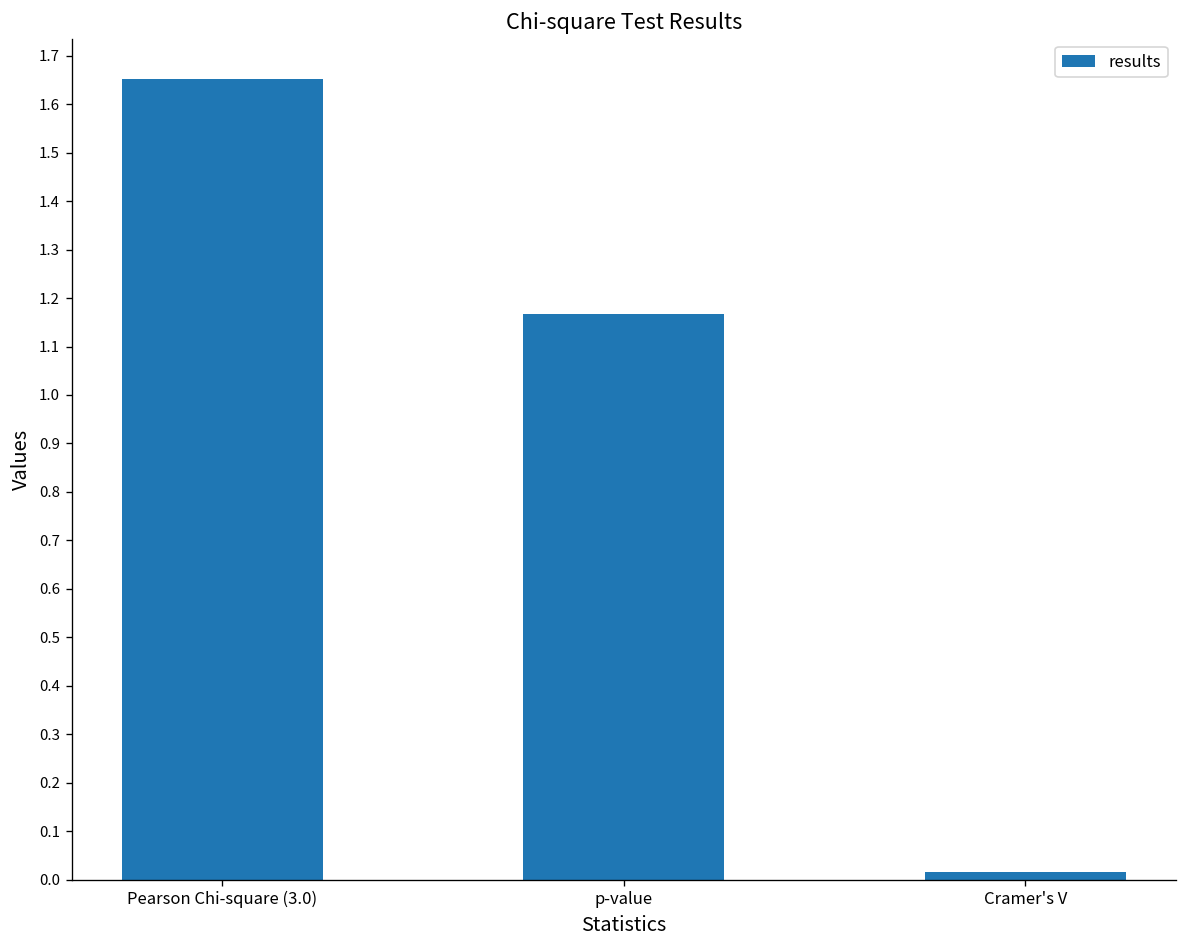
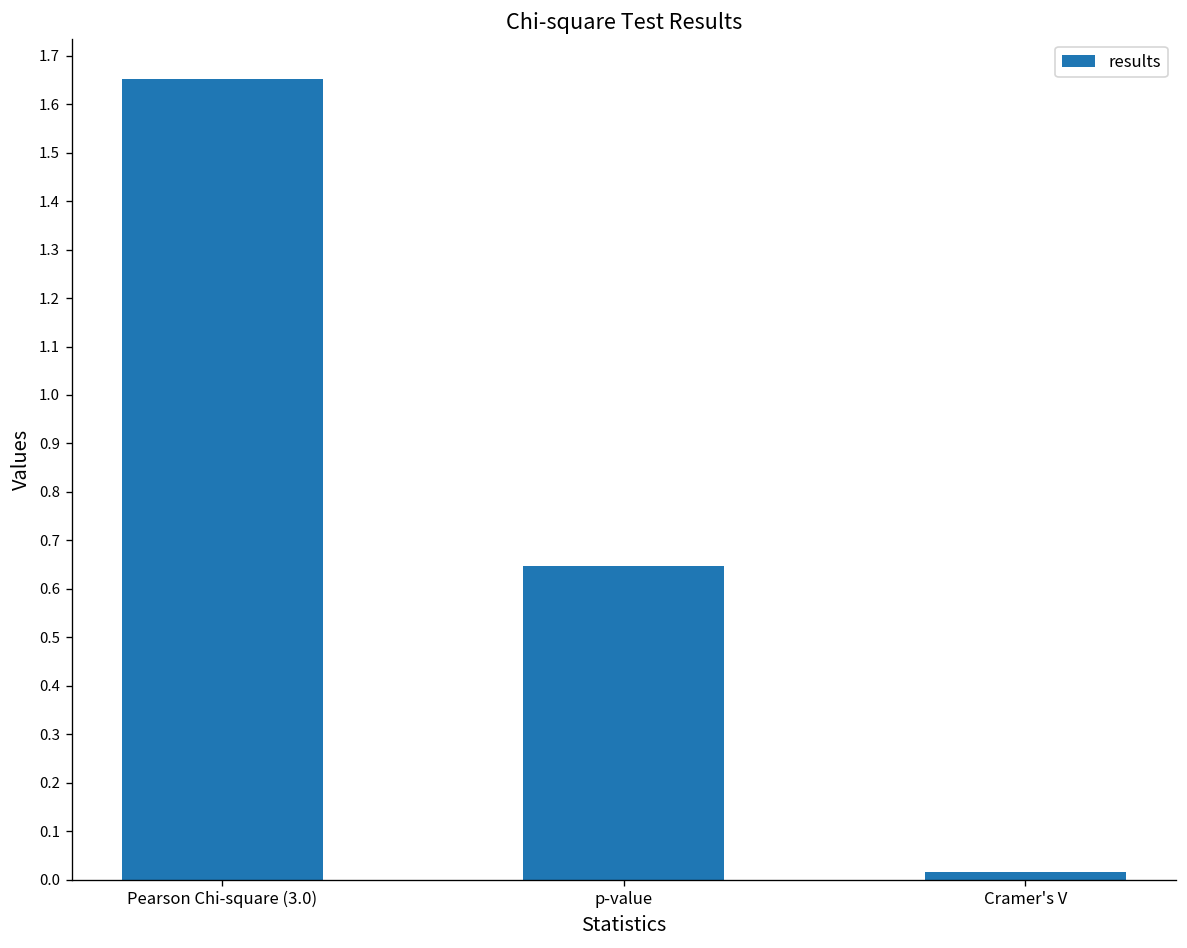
  {
    "Pearson Chi-square (3.0)": 1.65,
-   "p-value": 1.17,
+   "p-value": 0.65,
    "Cramer's V": 0.02
  }
